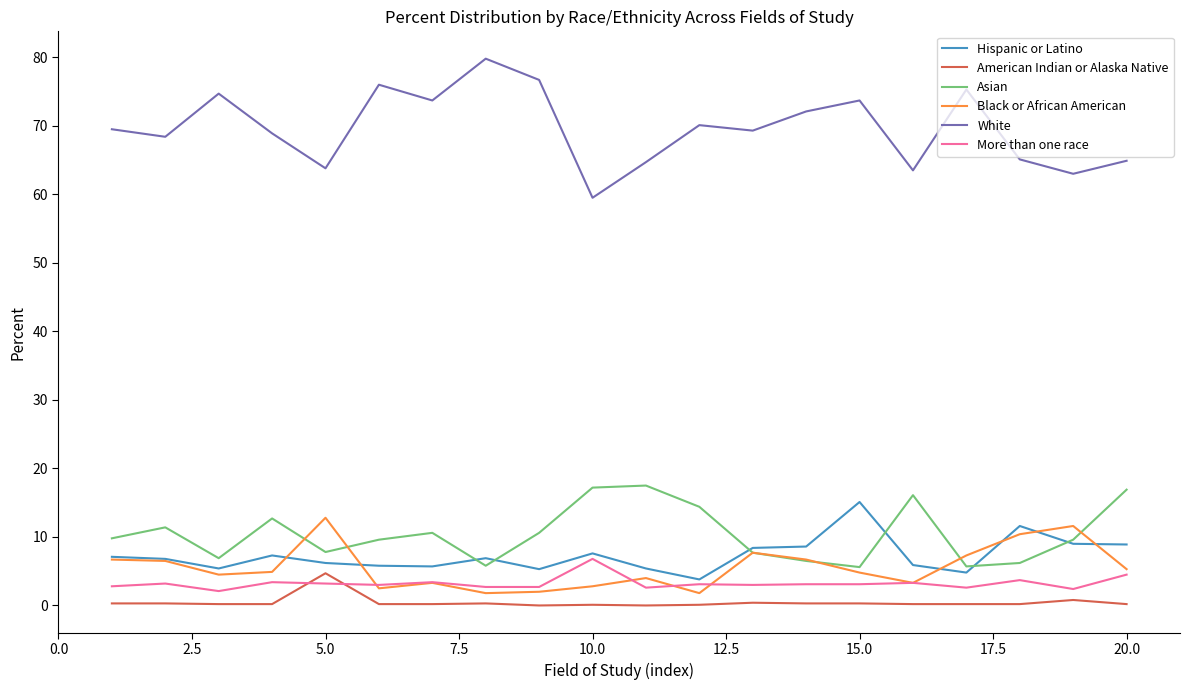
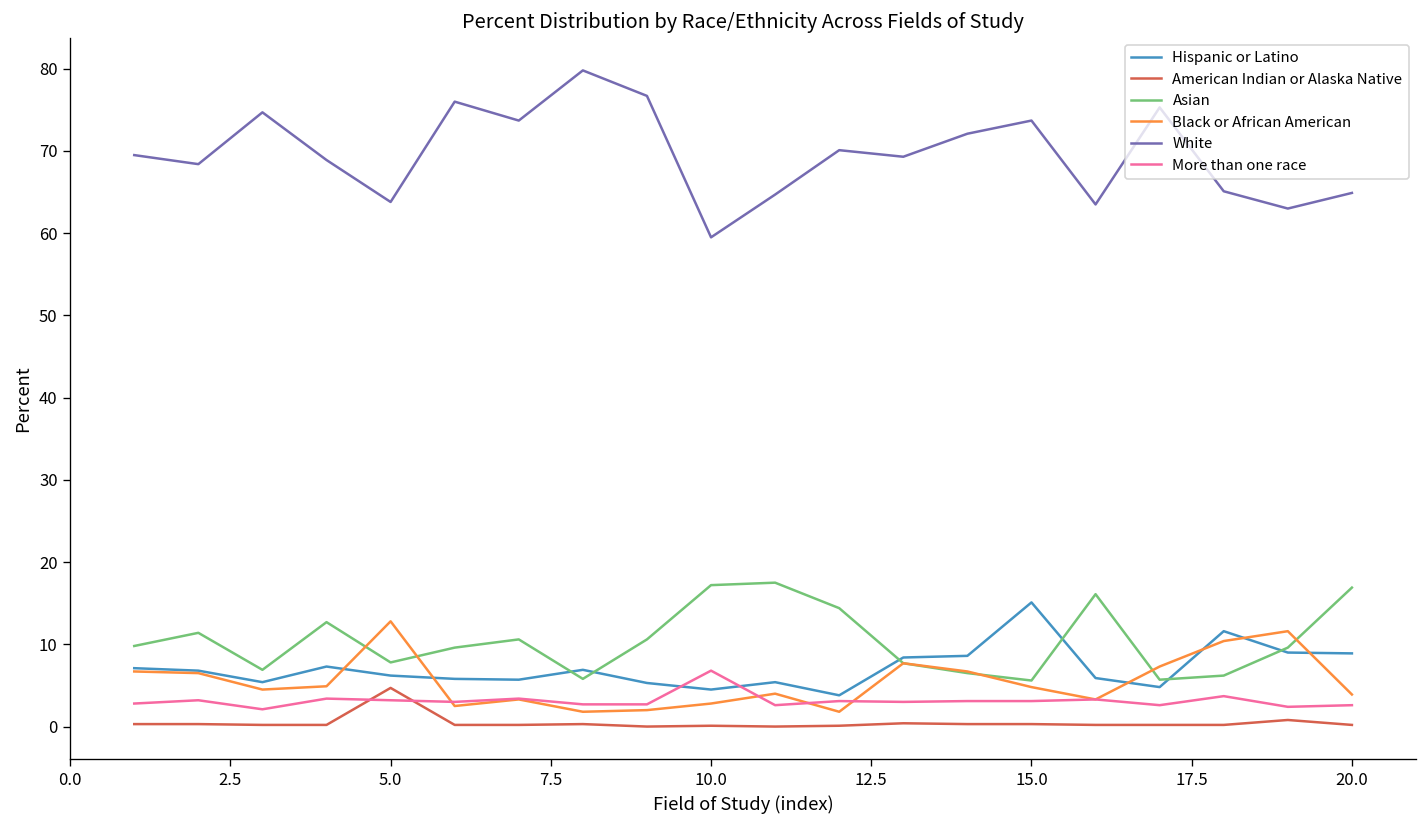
  {
    "Hispanic or Latino": {
      "5.0": 6,
-     "10.0": 8,
+     "10.0": 5,
      "15.0": 15,
      "20.0": 9
    },
    "American Indian or Alaska Native": {
      "5.0": 5,
      "10.0": 0,
      "15.0": 0,
      "20.0": 0
    },
    "Asian": {
      "5.0": 8,
      "10.0": 17,
      "15.0": 6,
      "20.0": 17
    },
    "Black or African American": {
      "5.0": 13,
      "10.0": 3,
      "15.0": 5,
-     "20.0": 5
+     "20.0": 4
    },
    "White": {
      "5.0": 64,
      "10.0": 60,
      "15.0": 74,
      "20.0": 65
    },
    "More than one race": {
      "5.0": 3,
      "10.0": 7,
      "15.0": 3,
-     "20.0": 5
+     "20.0": 3
    }
  }
